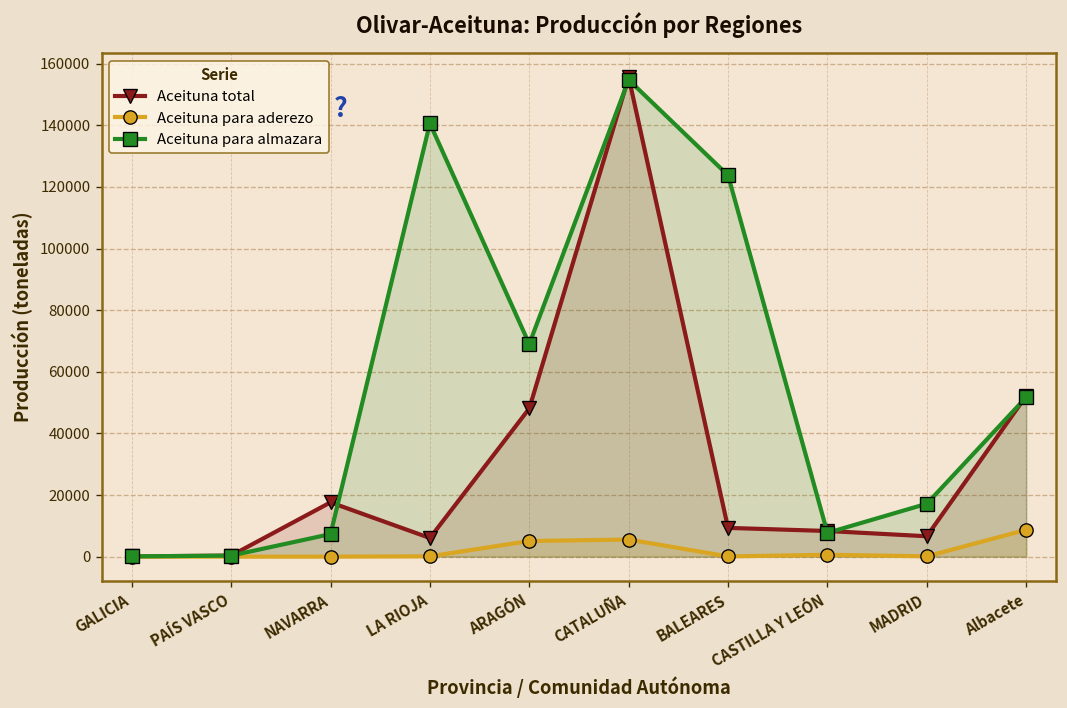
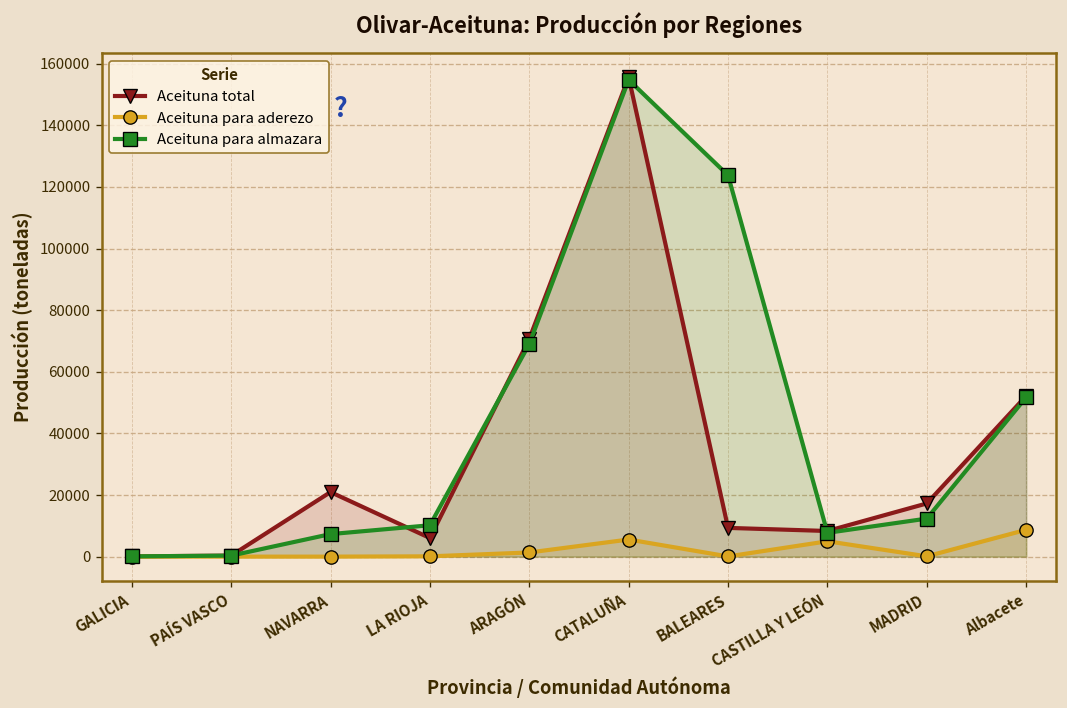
  {
    "Aceituna total": {
-     "NAVARRA": 18000,
+     "NAVARRA": 21000,
      "LA RIOJA": 6000,
-     "ARAGÓN": 48000,
+     "ARAGÓN": 71000,
      "BALEARES": 9000,
-     "MADRID": 7000
+     "MADRID": 17000
    },
    "Aceituna para aderezo": {
      "NAVARRA": 0,
      "LA RIOJA": 0,
-     "ARAGÓN": 5000,
+     "ARAGÓN": 1000,
      "CATALUÑA": 6000,
      "BALEARES": 0,
-     "CASTILLA Y LEÓN": 1000,
+     "CASTILLA Y LEÓN": 5000,
      "MADRID": 0,
      "Albacete": 9000
    },
    "Aceituna para almazara": {
      "NAVARRA": 7000,
-     "LA RIOJA": 141000,
+     "LA RIOJA": 10000,
      "ARAGÓN": 69000,
      "BALEARES": 124000,
-     "MADRID": 17000
+     "MADRID": 12000
    }
  }
